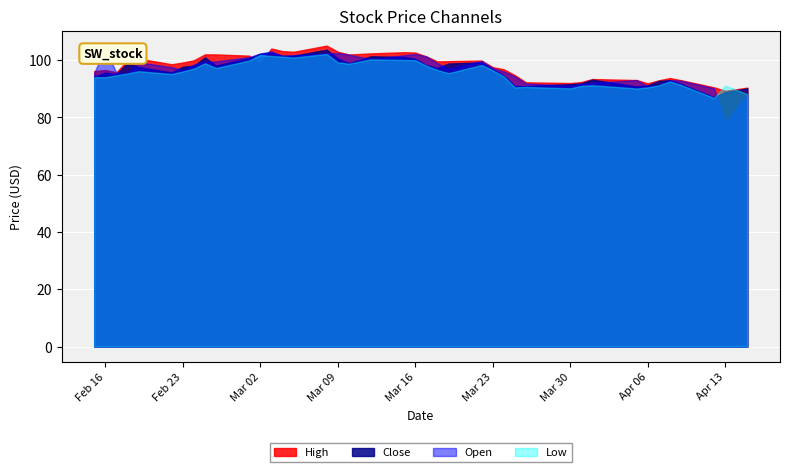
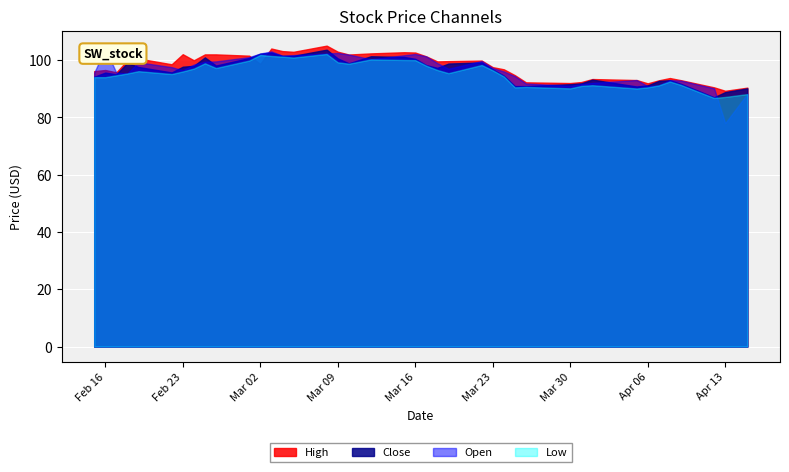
  {
    "High": {
      "Feb 16": 97,
-     "Feb 23": 99,
+     "Feb 23": 102,
      "Mar 02": 99
    },
    "Close": {
      "Feb 16": 96,
      "Feb 23": 98,
      "Mar 09": 101
    },
    "Open": {
      "Apr 13": 78
    },
    "Low": {
      "Feb 16": 94,
      "Mar 09": 99,
      "Mar 30": 90,
-     "Apr 13": 91
+     "Apr 13": 87
    }
  }
